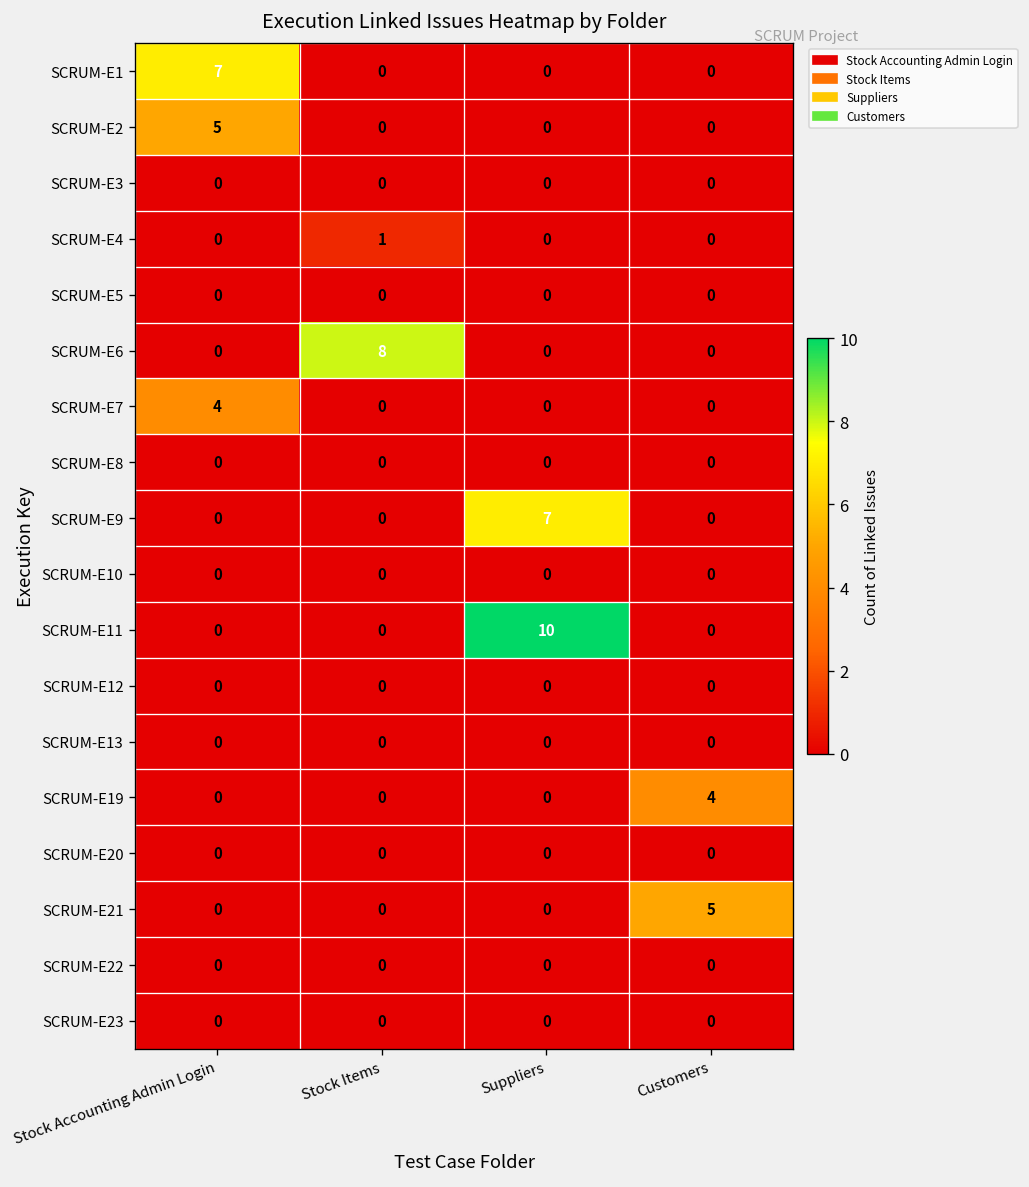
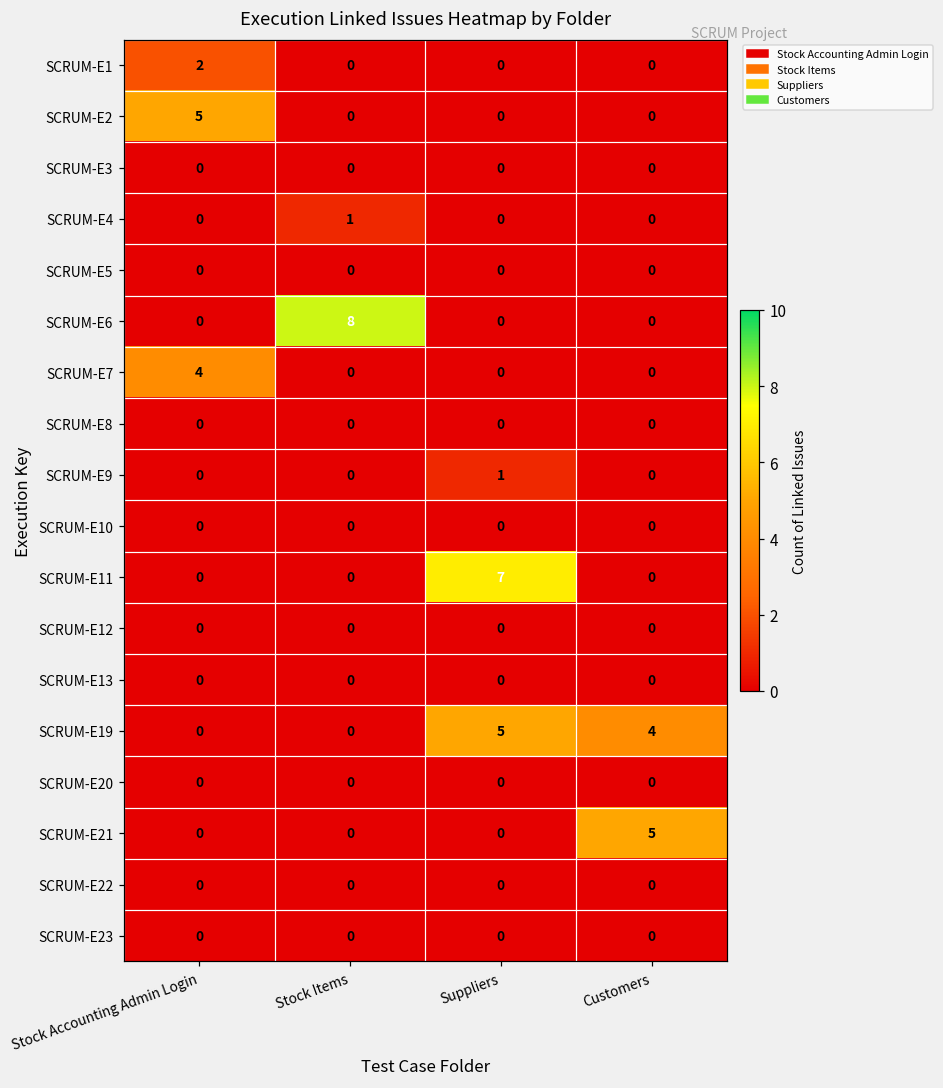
  {
    "SCRUM-E1": {
-     "Stock Accounting Admin Login": 7,
+     "Stock Accounting Admin Login": 2,
      "Stock Items": 0,
      "Suppliers": 0,
      "Customers": 0
    },
    "SCRUM-E2": {
      "Stock Accounting Admin Login": 5,
      "Stock Items": 0,
      "Suppliers": 0,
      "Customers": 0
    },
    "SCRUM-E3": {
      "Stock Accounting Admin Login": 0,
      "Stock Items": 0,
      "Suppliers": 0,
      "Customers": 0
    },
    "SCRUM-E4": {
      "Stock Accounting Admin Login": 0,
      "Stock Items": 1,
      "Suppliers": 0,
      "Customers": 0
    },
    "SCRUM-E5": {
      "Stock Accounting Admin Login": 0,
      "Stock Items": 0,
      "Suppliers": 0,
      "Customers": 0
    },
    "SCRUM-E6": {
      "Stock Accounting Admin Login": 0,
      "Stock Items": 8,
      "Suppliers": 0,
      "Customers": 0
    },
    "SCRUM-E7": {
      "Stock Accounting Admin Login": 4,
      "Stock Items": 0,
      "Suppliers": 0,
      "Customers": 0
    },
    "SCRUM-E8": {
      "Stock Accounting Admin Login": 0,
      "Stock Items": 0,
      "Suppliers": 0,
      "Customers": 0
    },
    "SCRUM-E9": {
      "Stock Accounting Admin Login": 0,
      "Stock Items": 0,
-     "Suppliers": 7,
+     "Suppliers": 1,
      "Customers": 0
    },
    "SCRUM-E10": {
      "Stock Accounting Admin Login": 0,
      "Stock Items": 0,
      "Suppliers": 0,
      "Customers": 0
    },
    "SCRUM-E11": {
      "Stock Accounting Admin Login": 0,
      "Stock Items": 0,
-     "Suppliers": 10,
+     "Suppliers": 7,
      "Customers": 0
    },
    "SCRUM-E12": {
      "Stock Accounting Admin Login": 0,
      "Stock Items": 0,
      "Suppliers": 0,
      "Customers": 0
    },
    "SCRUM-E13": {
      "Stock Accounting Admin Login": 0,
      "Stock Items": 0,
      "Suppliers": 0,
      "Customers": 0
    },
    "SCRUM-E19": {
      "Stock Accounting Admin Login": 0,
      "Stock Items": 0,
-     "Suppliers": 0,
+     "Suppliers": 5,
      "Customers": 4
    },
    "SCRUM-E20": {
      "Stock Accounting Admin Login": 0,
      "Stock Items": 0,
      "Suppliers": 0,
      "Customers": 0
    },
    "SCRUM-E21": {
      "Stock Accounting Admin Login": 0,
      "Stock Items": 0,
      "Suppliers": 0,
      "Customers": 5
    },
    "SCRUM-E22": {
      "Stock Accounting Admin Login": 0,
      "Stock Items": 0,
      "Suppliers": 0,
      "Customers": 0
    },
    "SCRUM-E23": {
      "Stock Accounting Admin Login": 0,
      "Stock Items": 0,
      "Suppliers": 0,
      "Customers": 0
    }
  }
